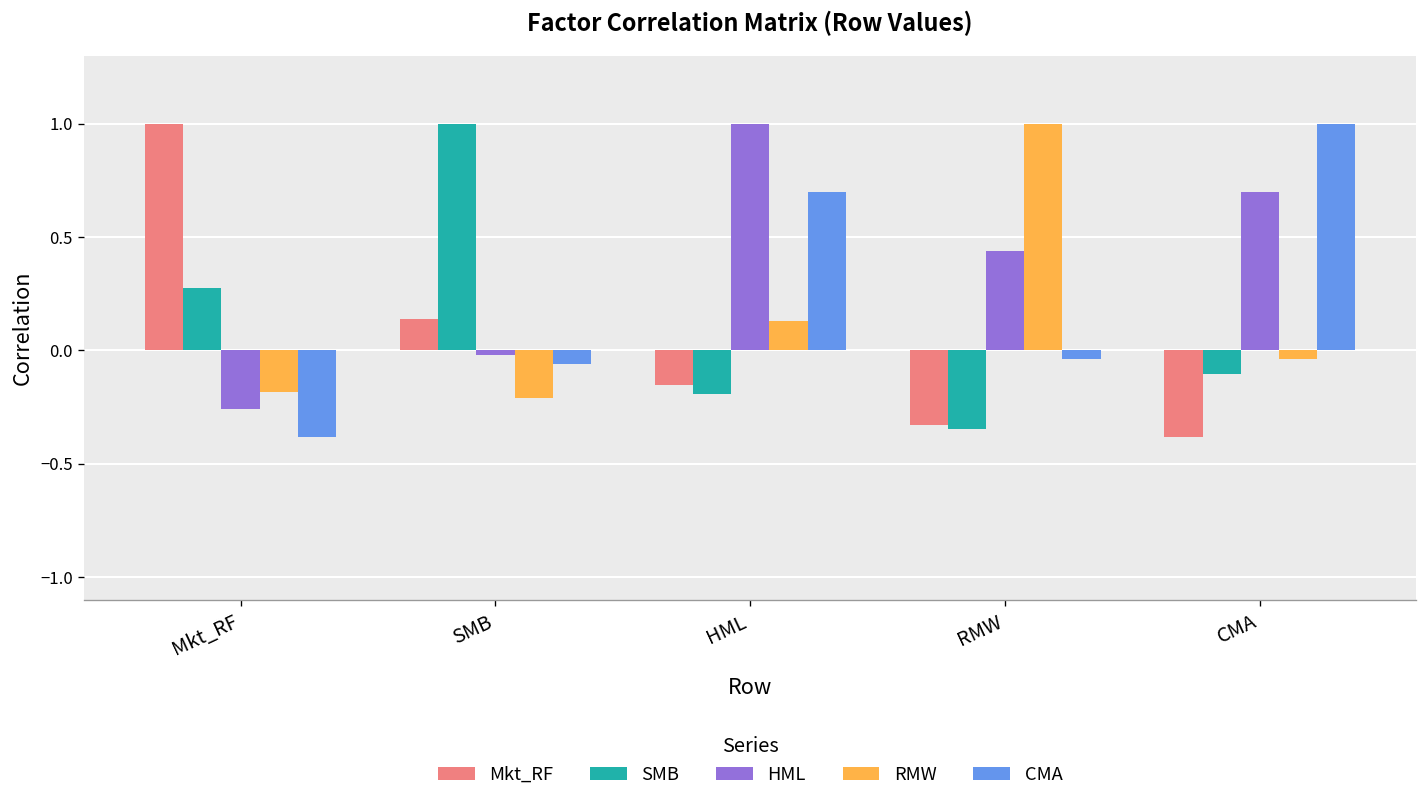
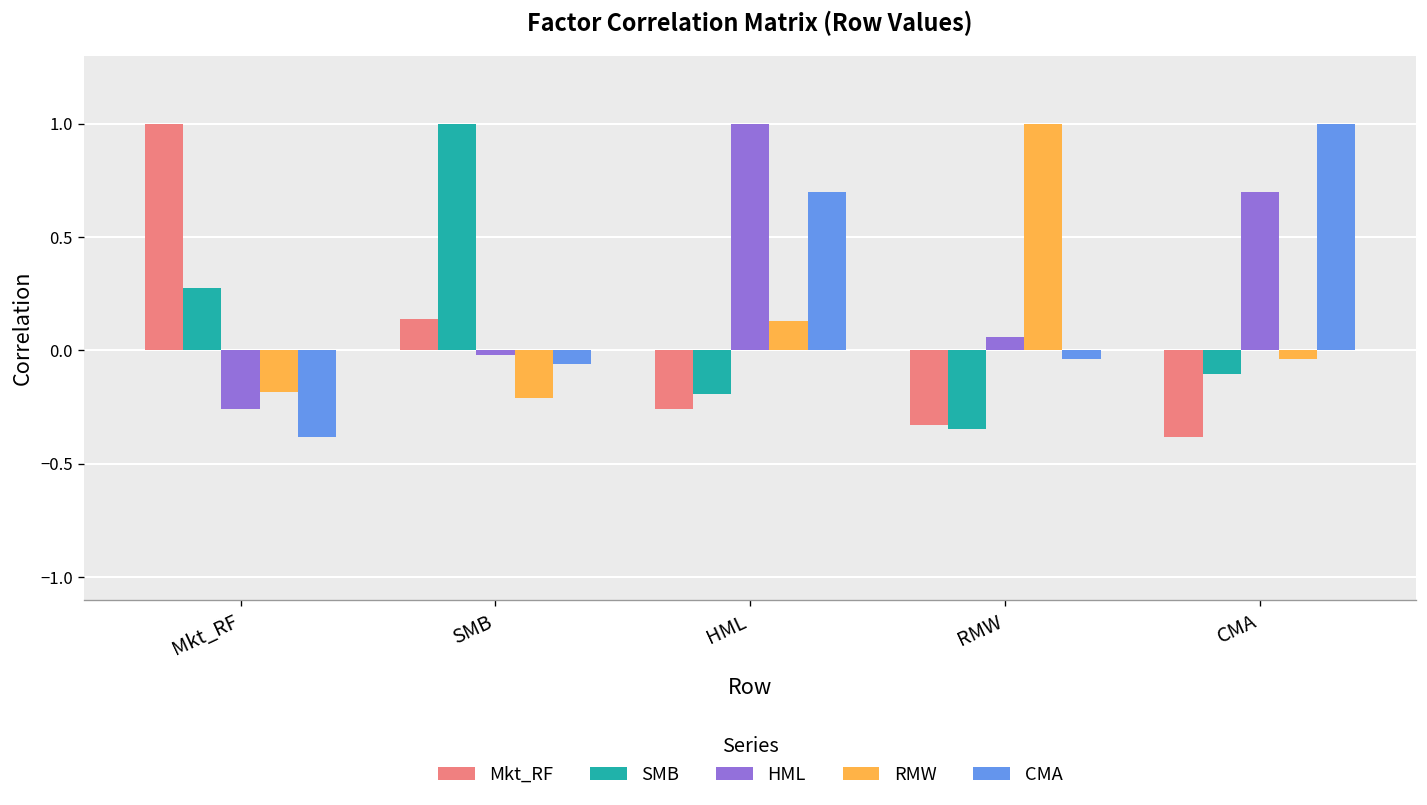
  {
    "Mkt_RF": {
      "Mkt_RF": 1.00,
      "SMB": 0.14,
-     "HML": -0.15,
+     "HML": -0.26,
      "RMW": -0.33,
      "CMA": -0.38
    },
    "SMB": {
      "Mkt_RF": 0.28,
      "SMB": 1.00,
      "HML": -0.19,
      "RMW": -0.35,
      "CMA": -0.11
    },
    "HML": {
      "Mkt_RF": -0.26,
      "SMB": -0.02,
      "HML": 1.00,
-     "RMW": 0.44,
+     "RMW": 0.06,
      "CMA": 0.70
    },
    "RMW": {
      "Mkt_RF": -0.18,
      "SMB": -0.21,
      "HML": 0.13,
      "RMW": 1.00,
      "CMA": -0.04
    },
    "CMA": {
      "Mkt_RF": -0.38,
      "SMB": -0.06,
      "HML": 0.70,
      "RMW": -0.04,
      "CMA": 1.00
    }
  }
